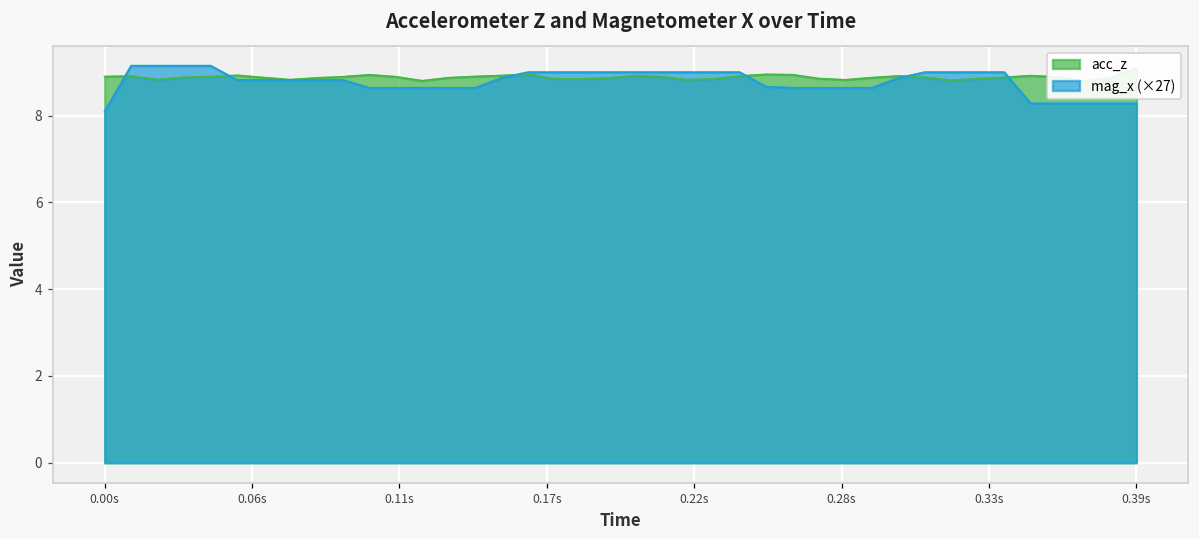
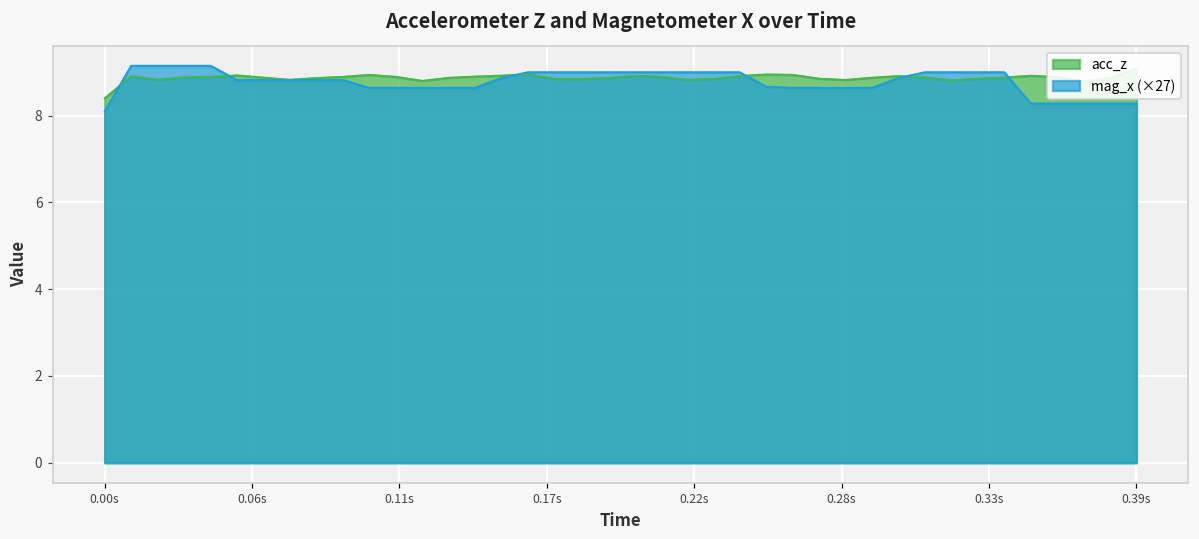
  {
    "acc_z": {
-     "0.00s": 8.9
+     "0.00s": 8.4
    },
    "mag_x (×27)": {
      "0.00s": 8.1,
      "0.39s": 8.3
    }
  }
